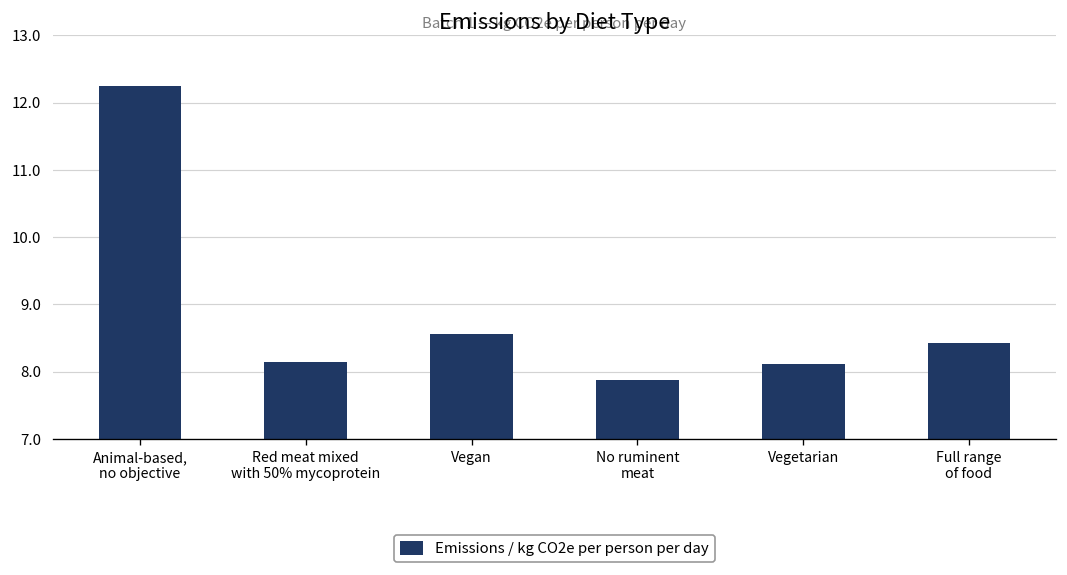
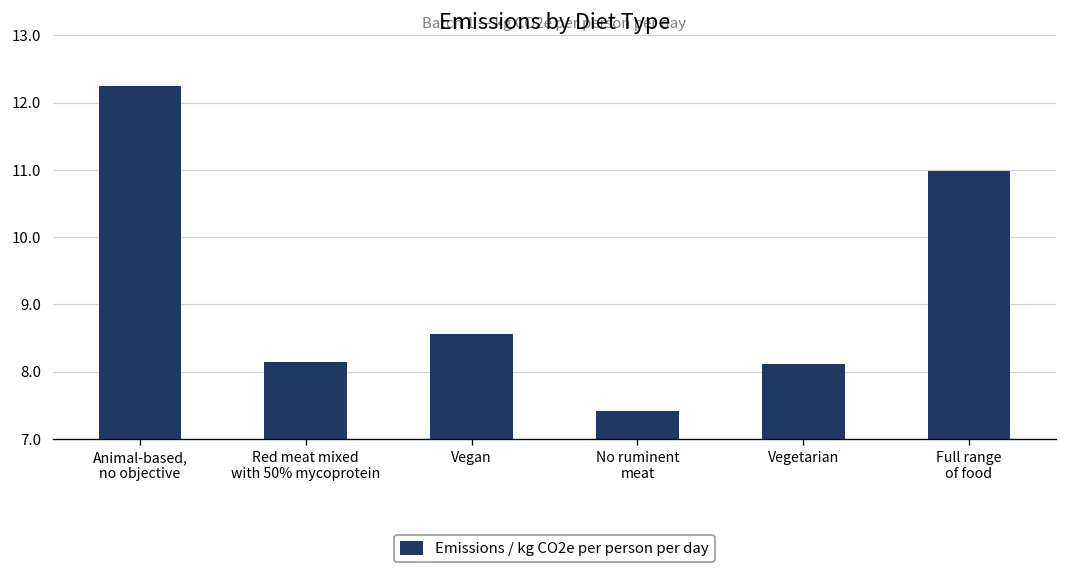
  {
    "Animal-based, no objective": 12.3,
    "Red meat mixed with 50% mycoprotein": 8.1,
    "Vegan": 8.6,
-   "No ruminent meat": 7.9,
+   "No ruminent meat": 7.4,
    "Vegetarian": 8.1,
-   "Full range of food": 8.4
+   "Full range of food": 11.0
  }
